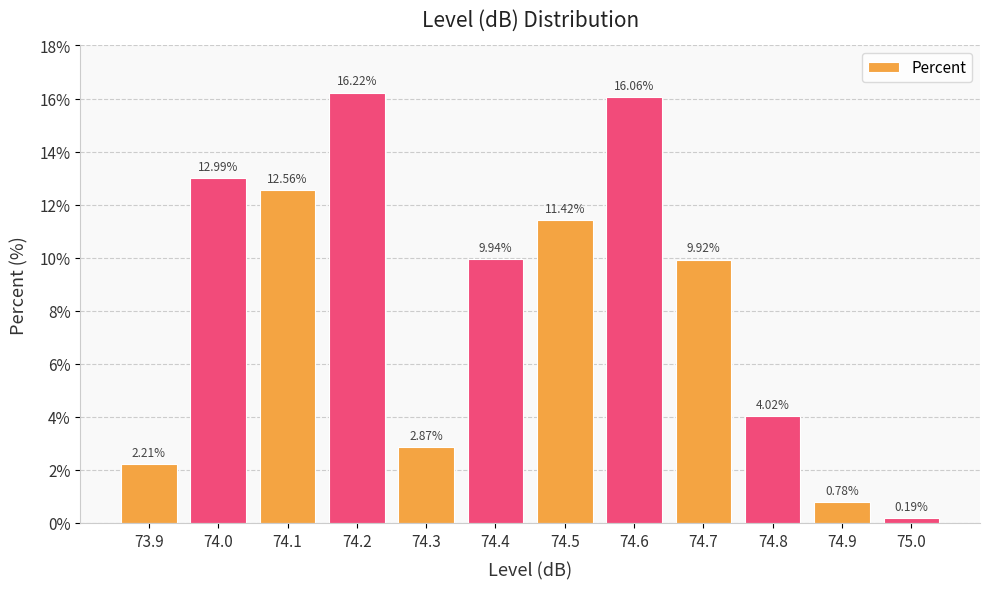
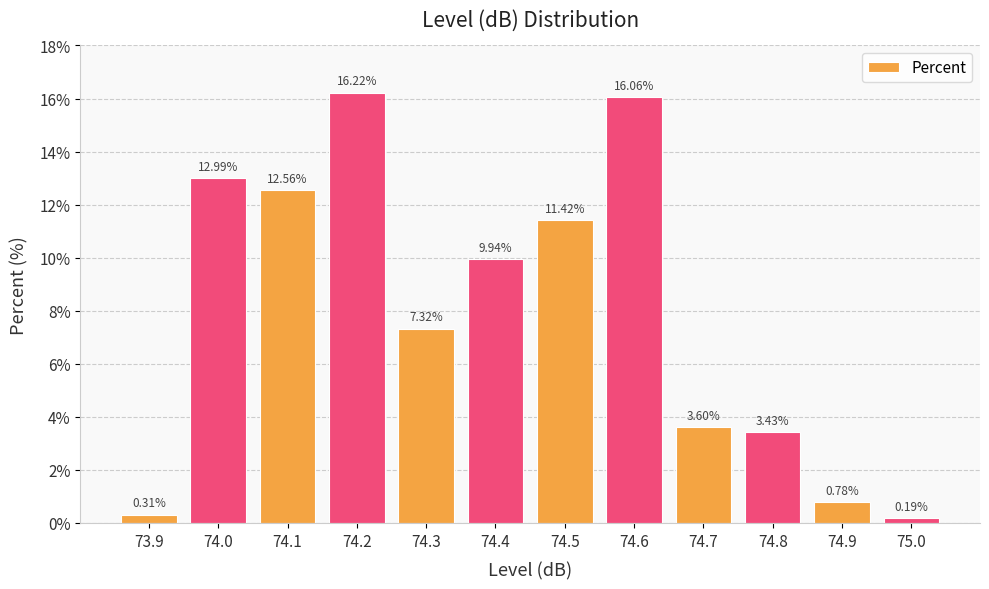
  {
-   "73.9": "2.21%",
+   "73.9": "0.31%",
    "74.0": "12.99%",
    "74.1": "12.56%",
    "74.2": "16.22%",
-   "74.3": "2.87%",
+   "74.3": "7.32%",
    "74.4": "9.94%",
    "74.5": "11.42%",
    "74.6": "16.06%",
-   "74.7": "9.92%",
-   "74.8": "4.02%",
+   "74.7": "3.60%",
+   "74.8": "3.43%",
    "74.9": "0.78%",
    "75.0": "0.19%"
  }
